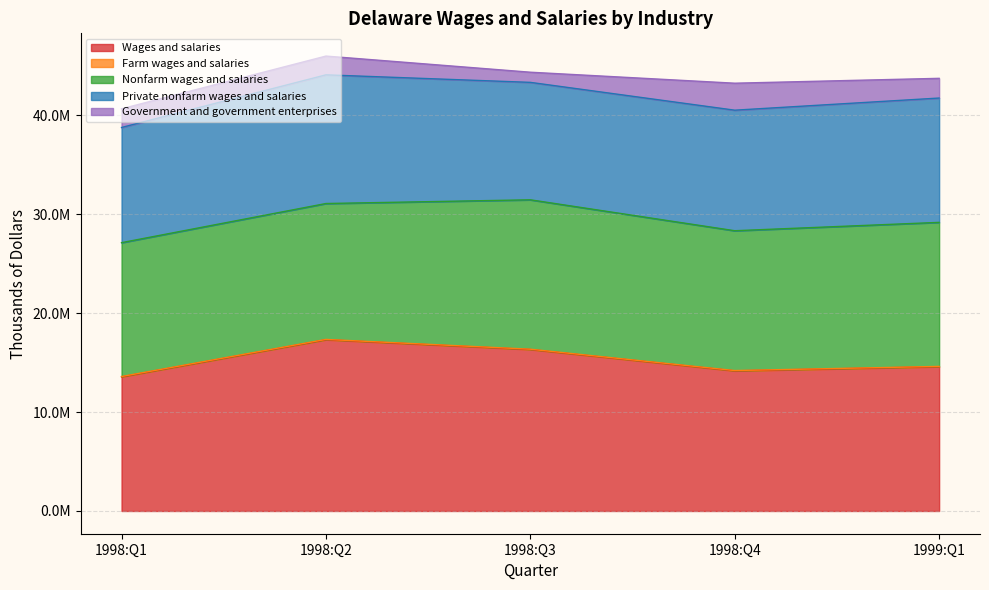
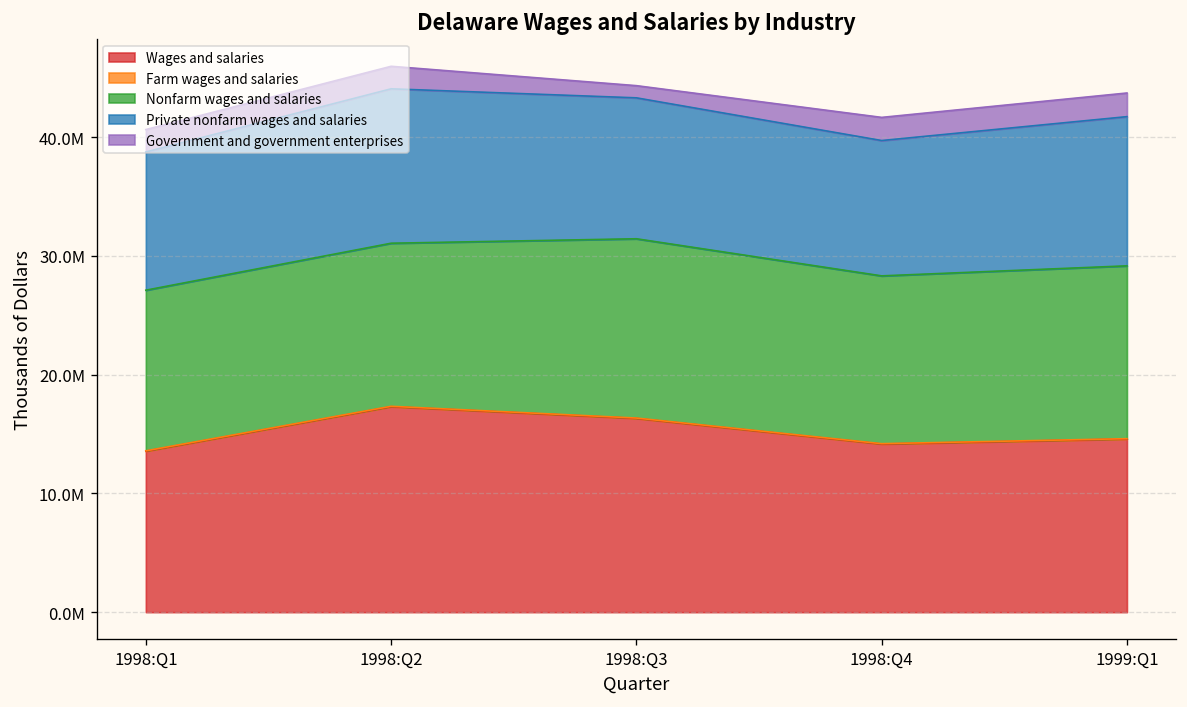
  {
    "Nonfarm wages and salaries": {
      "1998:Q1": 14000000,
      "1998:Q2": 14000000,
      "1998:Q3": 15000000,
      "1998:Q4": 14000000,
      "1999:Q1": 15000000
    },
    "Private nonfarm wages and salaries": {
      "1998:Q1": 12000000,
      "1998:Q3": 12000000,
-     "1998:Q4": 12000000,
+     "1998:Q4": 11000000,
      "1999:Q1": 13000000
    },
    "Government and government enterprises": {
      "1998:Q3": 1000000,
-     "1998:Q4": 3000000,
+     "1998:Q4": 2000000,
      "1999:Q1": 2000000
    }
  }
